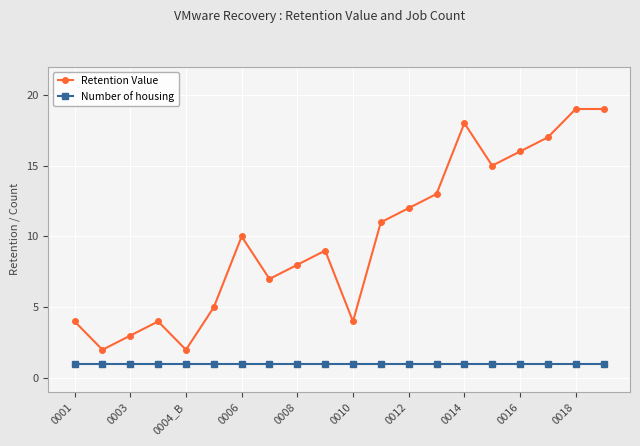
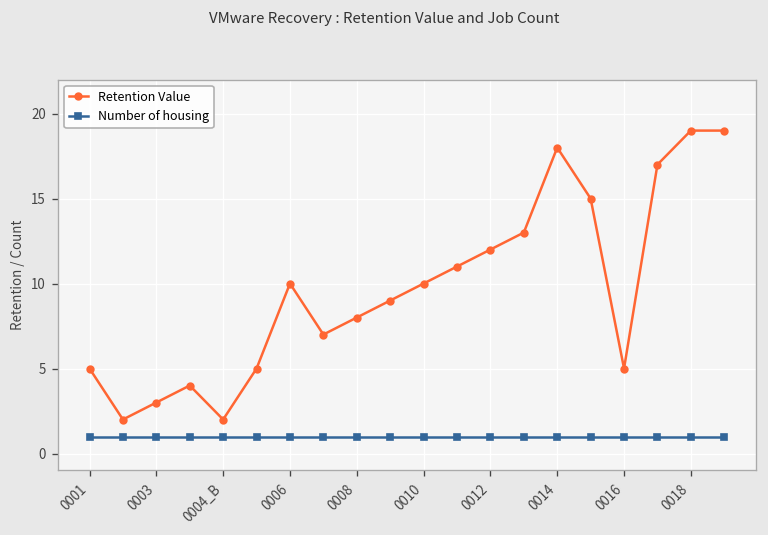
  {
    "Retention Value": {
-     "0001": 4,
+     "0001": 5,
      "0003": 3,
      "0004_B": 2,
      "0006": 10,
      "0008": 8,
-     "0010": 4,
+     "0010": 10,
      "0012": 12,
      "0014": 18,
-     "0016": 16,
+     "0016": 5,
      "0018": 19
    },
    "Number of housing": {
      "0001": 1,
      "0003": 1,
      "0004_B": 1,
      "0006": 1,
      "0008": 1,
      "0010": 1,
      "0012": 1,
      "0014": 1,
      "0016": 1,
      "0018": 1
    }
  }
